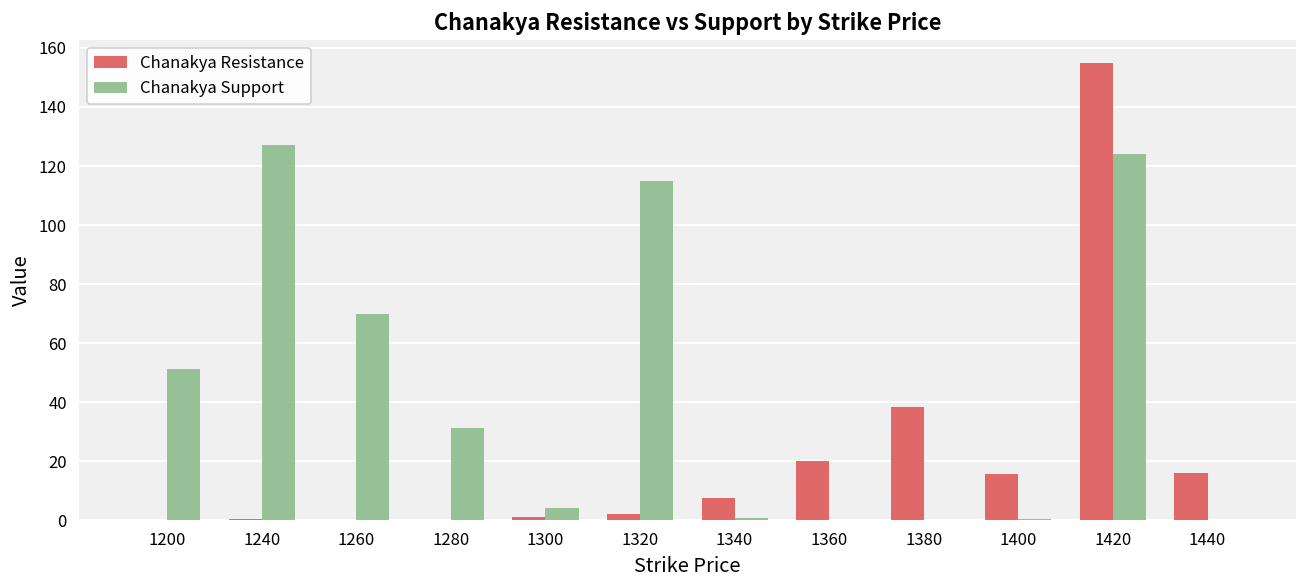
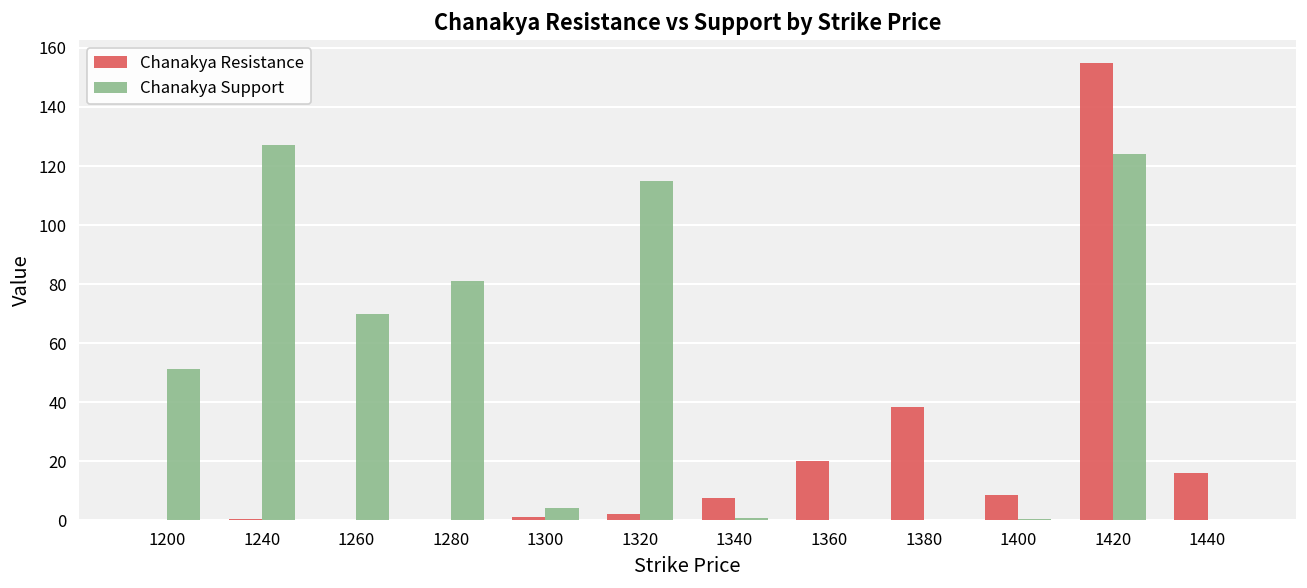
  {
    "Chanakya Resistance": {
      "1300": 1,
      "1320": 2,
      "1340": 8,
      "1360": 20,
      "1380": 38,
-     "1400": 16,
+     "1400": 9,
      "1420": 155,
      "1440": 16
    },
    "Chanakya Support": {
      "1200": 51,
      "1240": 127,
      "1260": 70,
-     "1280": 31,
+     "1280": 81,
      "1300": 4,
      "1320": 115,
      "1420": 124
    }
  }
